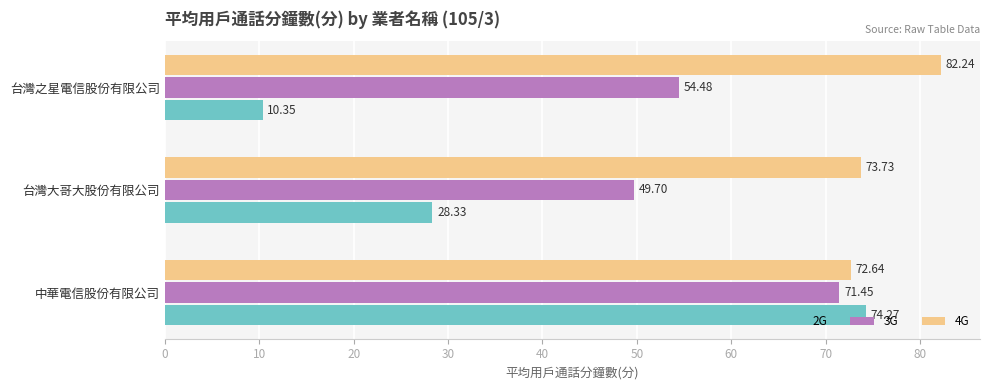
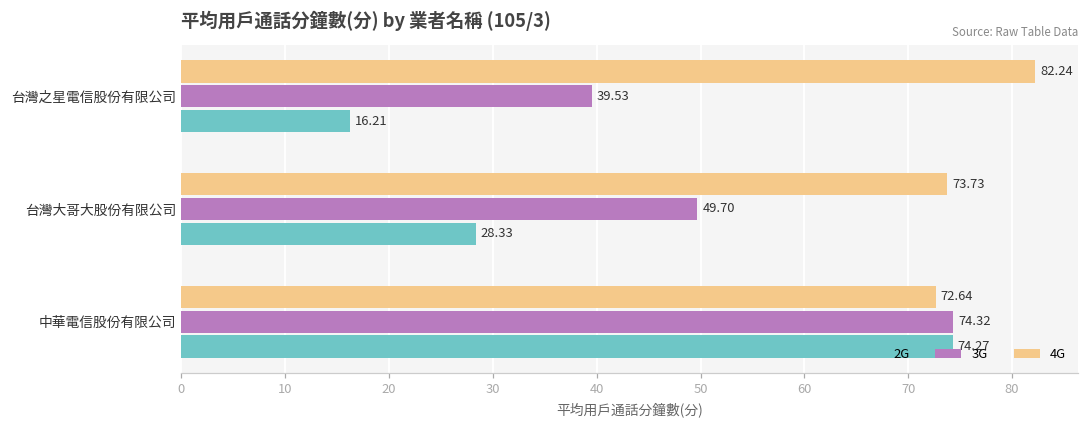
  {
    "2G": {
-     "台灣之星電信股份有限公司": 10.35,
+     "台灣之星電信股份有限公司": 16.21,
      "台灣大哥大股份有限公司": 28.33,
      "中華電信股份有限公司": 74.27
    },
    "3G": {
-     "台灣之星電信股份有限公司": 54.48,
+     "台灣之星電信股份有限公司": 39.53,
      "台灣大哥大股份有限公司": 49.70,
-     "中華電信股份有限公司": 71.45
+     "中華電信股份有限公司": 74.32
    },
    "4G": {
      "台灣之星電信股份有限公司": 82.24,
      "台灣大哥大股份有限公司": 73.73,
      "中華電信股份有限公司": 72.64
    }
  }
